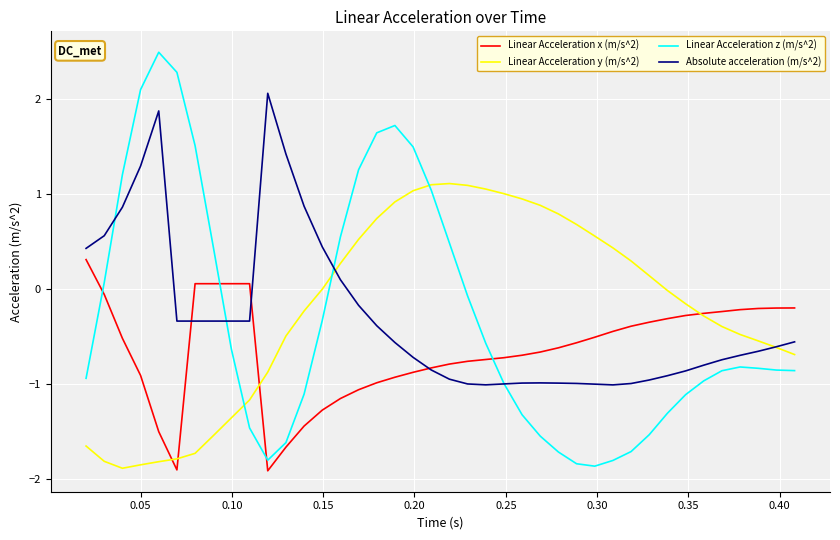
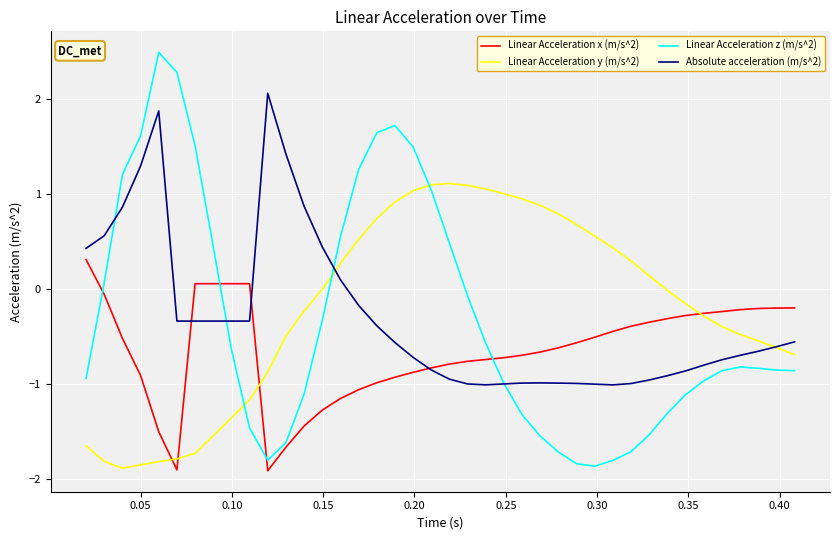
  {
    "Linear Acceleration x (m/s^2)": {
      "0.05": -0.9
    },
    "Linear Acceleration y (m/s^2)": {
      "0.05": -1.8
    },
    "Linear Acceleration z (m/s^2)": {
-     "0.05": 2.1
+     "0.05": 1.6
    },
    "Absolute acceleration (m/s^2)": {
      "0.05": 1.3
    }
  }
